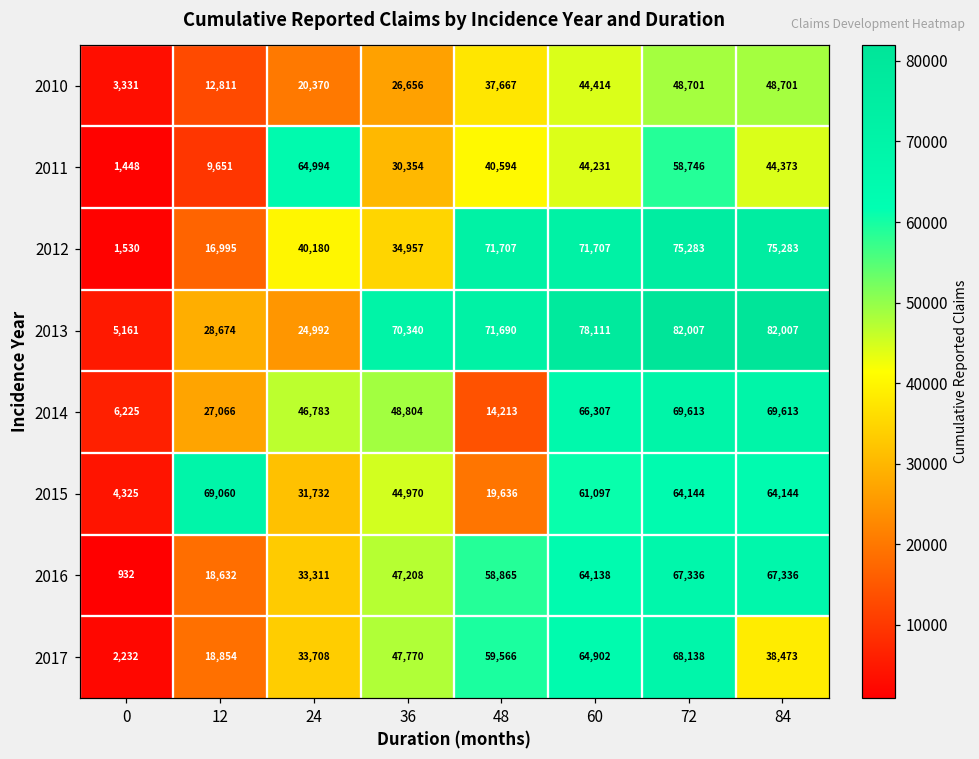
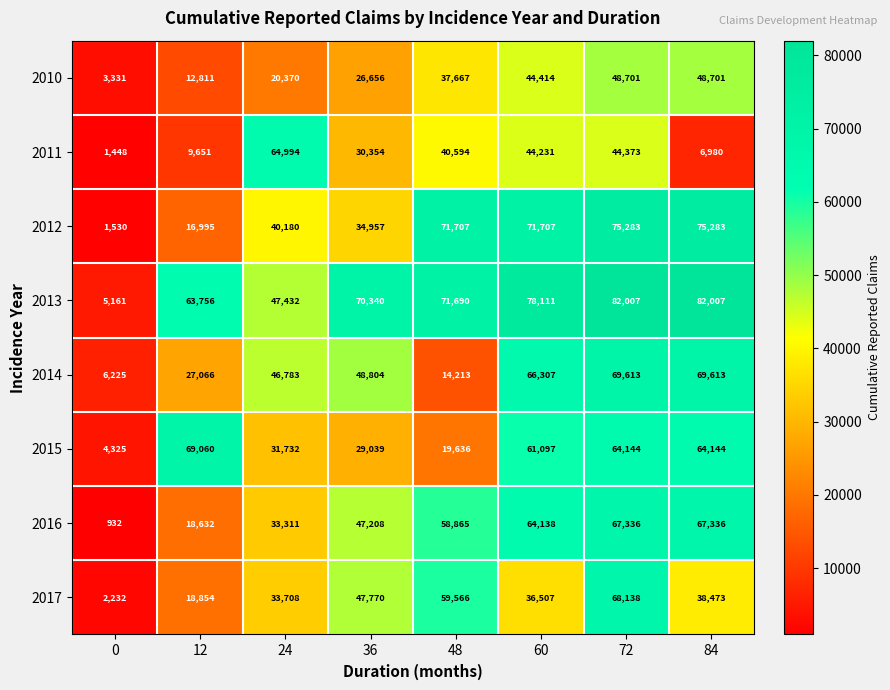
  {
    "2010": {
      "0": "3,331",
      "12": "12,811",
      "24": "20,370",
      "36": "26,656",
      "48": "37,667",
      "60": "44,414",
      "72": "48,701",
      "84": "48,701"
    },
    "2011": {
      "0": "1,448",
      "12": "9,651",
      "24": "64,994",
      "36": "30,354",
      "48": "40,594",
      "60": "44,231",
-     "72": "58,746",
-     "84": "44,373"
+     "72": "44,373",
+     "84": "6,980"
    },
    "2012": {
      "0": "1,530",
      "12": "16,995",
      "24": "40,180",
      "36": "34,957",
      "48": "71,707",
      "60": "71,707",
      "72": "75,283",
      "84": "75,283"
    },
    "2013": {
      "0": "5,161",
-     "12": "28,674",
-     "24": "24,992",
+     "12": "63,756",
+     "24": "47,432",
      "36": "70,340",
      "48": "71,690",
      "60": "78,111",
      "72": "82,007",
      "84": "82,007"
    },
    "2014": {
      "0": "6,225",
      "12": "27,066",
      "24": "46,783",
      "36": "48,804",
      "48": "14,213",
      "60": "66,307",
      "72": "69,613",
      "84": "69,613"
    },
    "2015": {
      "0": "4,325",
      "12": "69,060",
      "24": "31,732",
-     "36": "44,970",
+     "36": "29,039",
      "48": "19,636",
      "60": "61,097",
      "72": "64,144",
      "84": "64,144"
    },
    "2016": {
      "0": "932",
      "12": "18,632",
      "24": "33,311",
      "36": "47,208",
      "48": "58,865",
      "60": "64,138",
      "72": "67,336",
      "84": "67,336"
    },
    "2017": {
      "0": "2,232",
      "12": "18,854",
      "24": "33,708",
      "36": "47,770",
      "48": "59,566",
-     "60": "64,902",
+     "60": "36,507",
      "72": "68,138",
      "84": "38,473"
    }
  }
